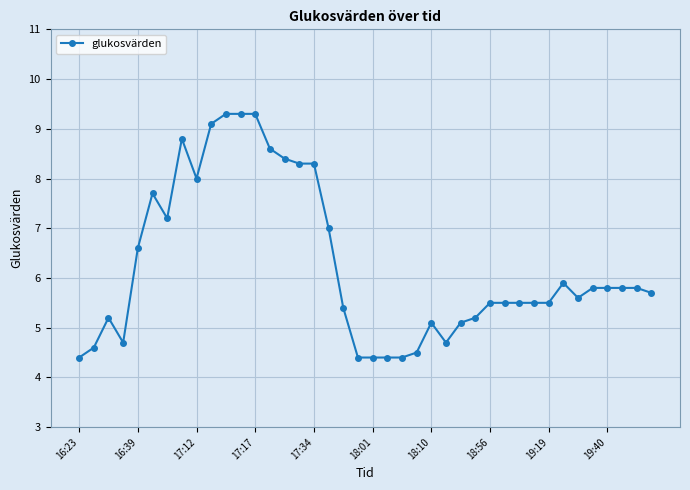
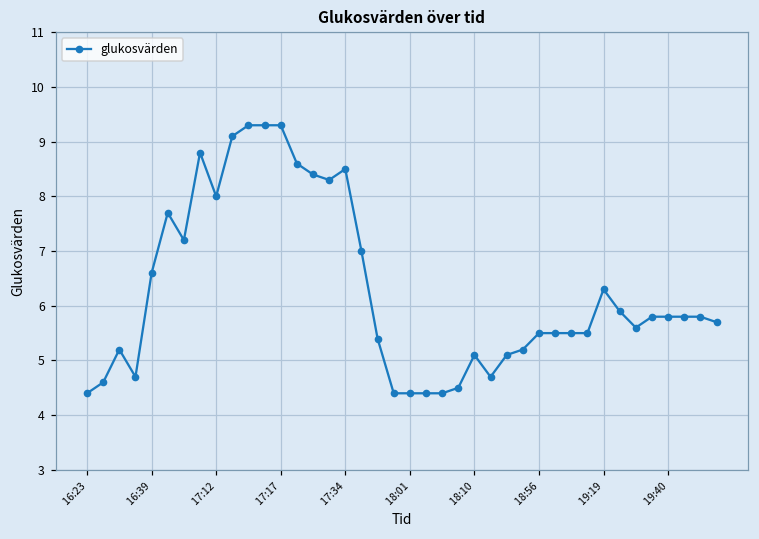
  {
    "16:23": 4.4,
    "16:39": 6.6,
    "17:12": 8.0,
    "17:17": 9.3,
-   "17:34": 8.3,
+   "17:34": 8.5,
    "18:10": 5.1,
    "18:56": 5.5,
-   "19:19": 5.5
+   "19:19": 6.3
  }
